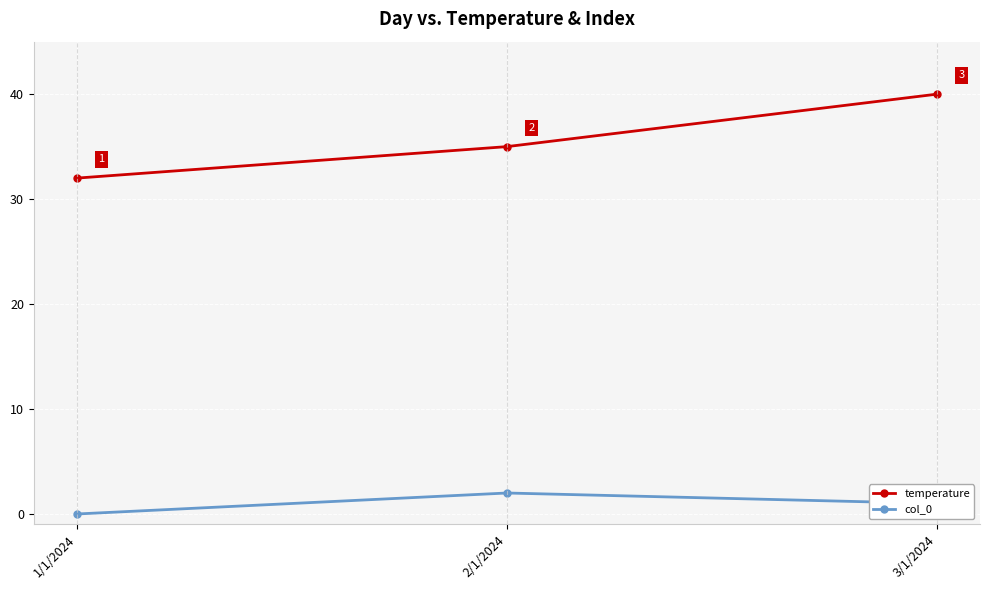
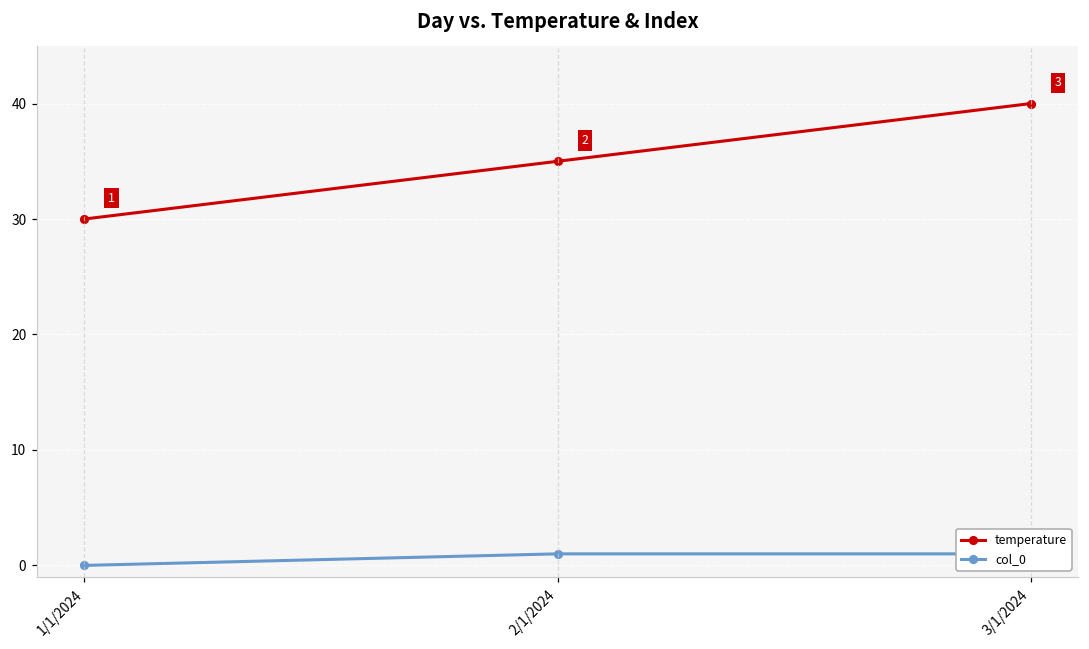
  {
    "temperature": {
-     "1/1/2024": 32,
+     "1/1/2024": 30,
      "2/1/2024": 35,
      "3/1/2024": 40
    },
    "col_0": {
      "1/1/2024": 0,
-     "2/1/2024": 2
+     "2/1/2024": 1
    }
  }
